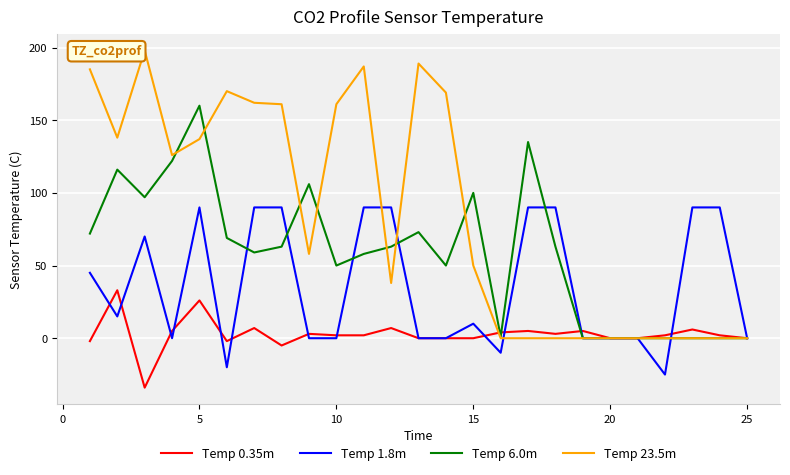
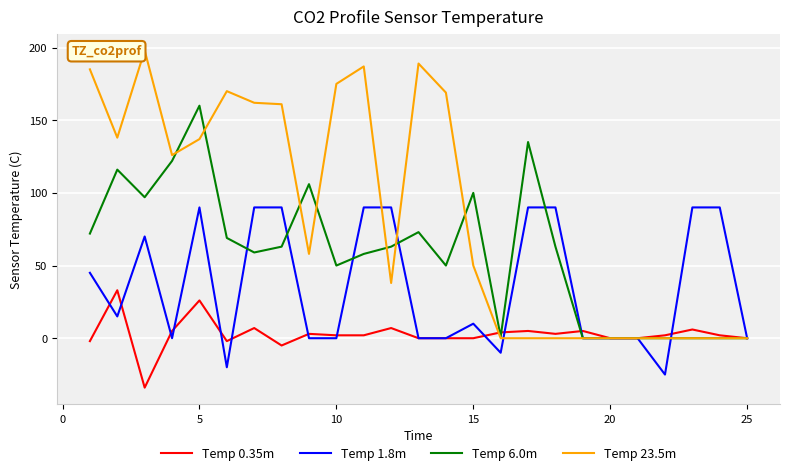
  {
    "Temp 0.35m": {
      "5": 26,
      "10": 2,
      "15": 0
    },
    "Temp 1.8m": {
      "5": 90,
      "10": 0,
      "15": 10
    },
    "Temp 6.0m": {
      "5": 160,
      "10": 50,
      "15": 100
    },
    "Temp 23.5m": {
      "5": 137,
-     "10": 161,
+     "10": 175,
      "15": 50
    }
  }
